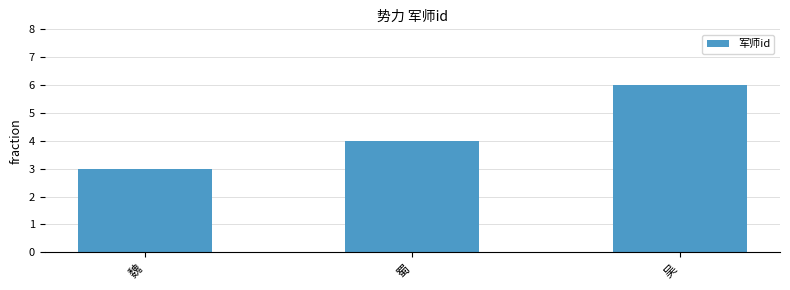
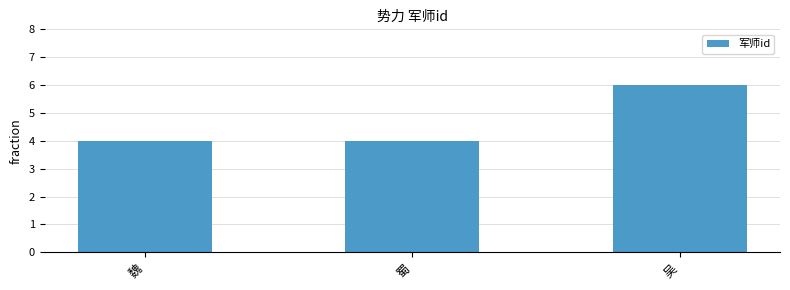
  {
-   "魏": 3,
+   "魏": 4,
    "蜀": 4,
    "吴": 6
  }
